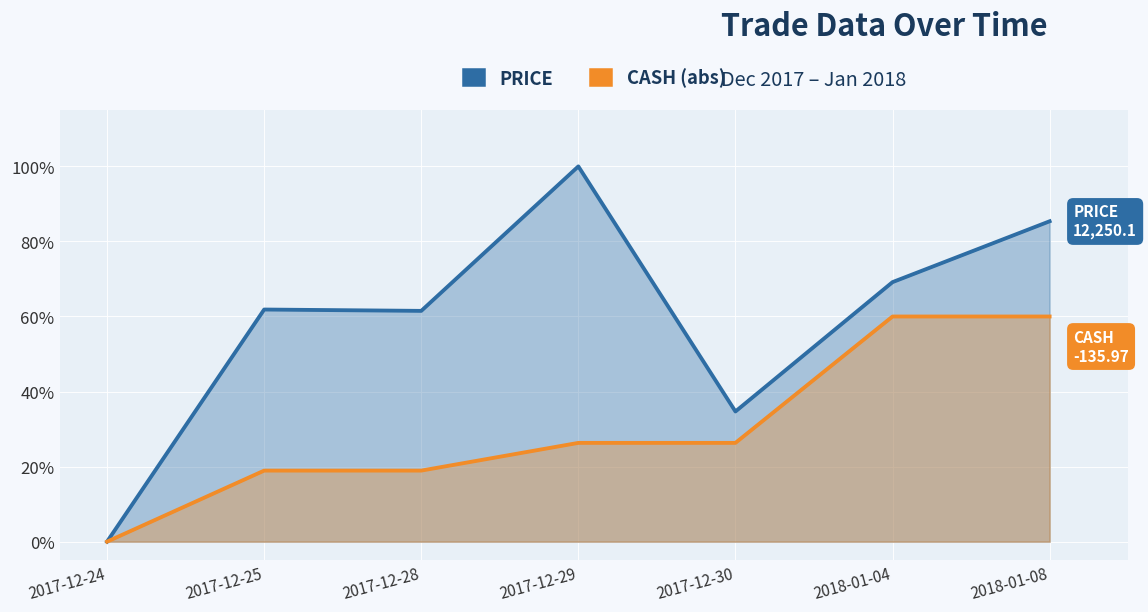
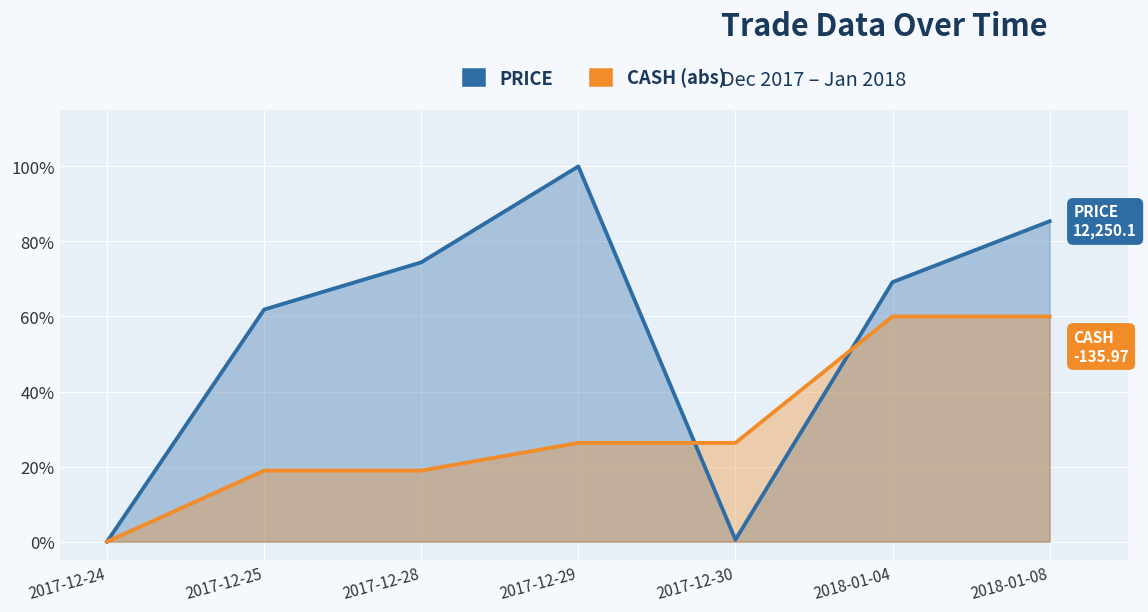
  {
    "PRICE": {
      "2017-12-25": "62%",
-     "2017-12-28": "61%",
+     "2017-12-28": "74%",
      "2017-12-29": "100%",
-     "2017-12-30": "35%",
+     "2017-12-30": "1%",
      "2018-01-04": "69%"
    },
    "CASH (abs)": {
      "2017-12-25": "19%",
      "2017-12-28": "19%",
      "2017-12-29": "26%",
      "2017-12-30": "26%",
      "2018-01-04": "60%"
    }
  }
